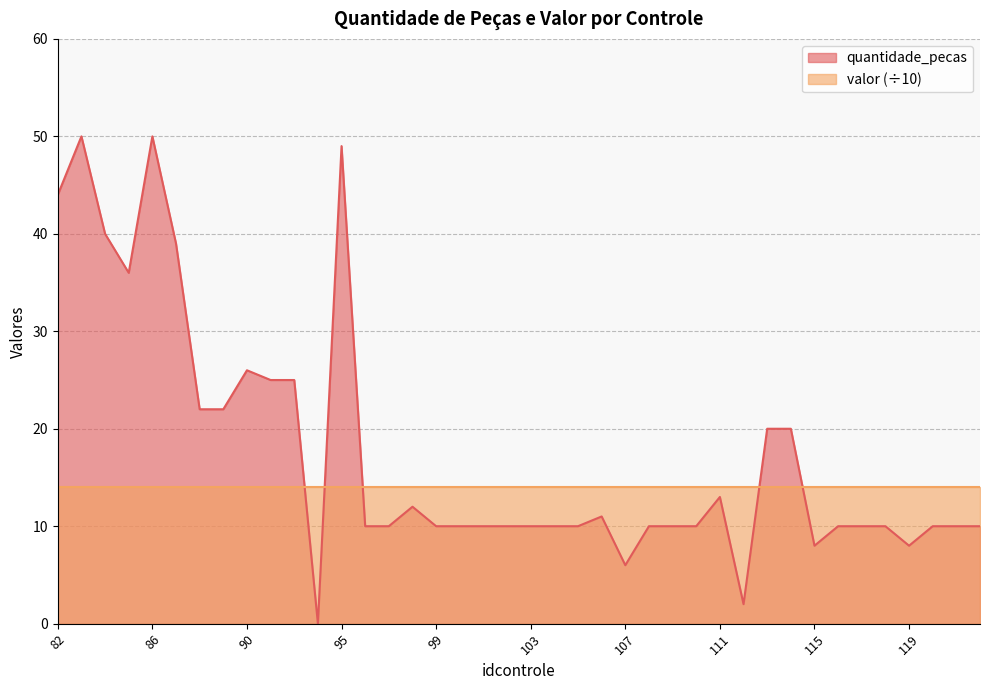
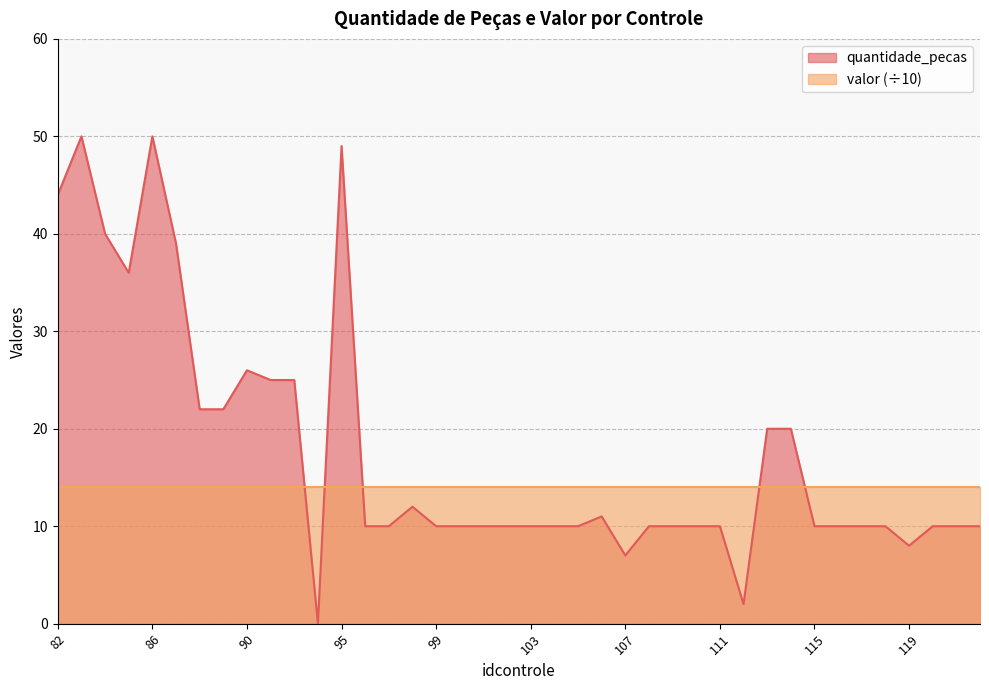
  {
    "quantidade_pecas": {
      "82": 44,
      "86": 50,
      "90": 26,
      "95": 49,
      "99": 10,
      "103": 10,
-     "107": 6,
-     "111": 13,
-     "115": 8,
+     "107": 7,
+     "111": 10,
+     "115": 10,
      "119": 8
    },
    "valor (÷10)": {
      "82": 14,
      "86": 14,
      "90": 14,
      "95": 14,
      "99": 14,
      "103": 14,
      "107": 14,
      "111": 14,
      "115": 14,
      "119": 14
    }
  }
